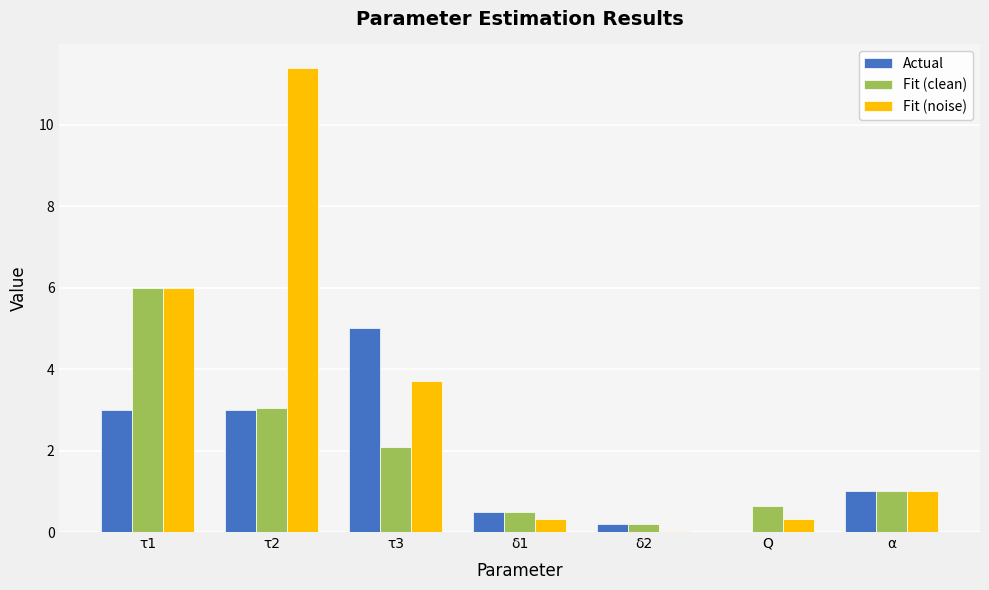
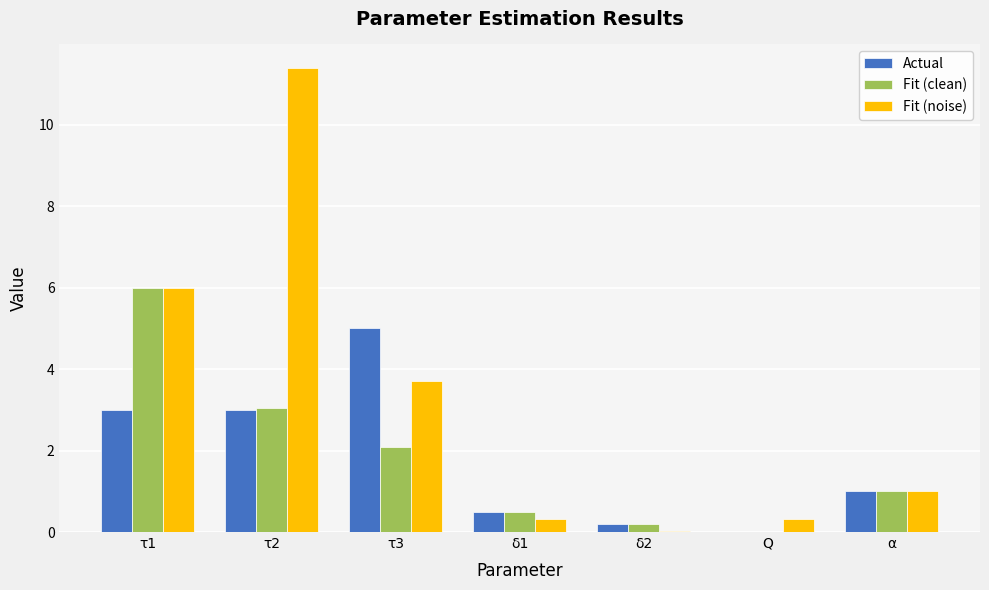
  {
    "Actual": {
      "τ1": 3.0,
      "τ2": 3.0,
      "τ3": 5.0,
      "δ1": 0.5,
      "δ2": 0.2,
      "α": 1.0
    },
    "Fit (clean)": {
      "τ1": 6.0,
      "τ2": 3.0,
      "τ3": 2.1,
      "δ1": 0.5,
      "δ2": 0.2,
-     "Q": 0.6,
+     "Q": 0.0,
      "α": 1.0
    },
    "Fit (noise)": {
      "τ1": 6.0,
      "τ2": 11.4,
      "τ3": 3.7,
      "δ1": 0.3,
      "Q": 0.3,
      "α": 1.0
    }
  }
